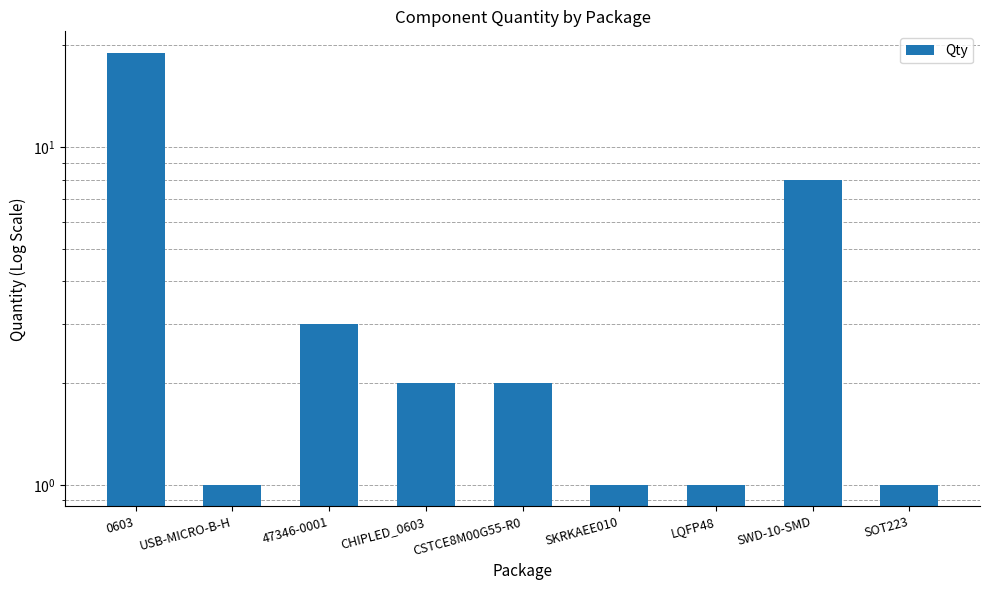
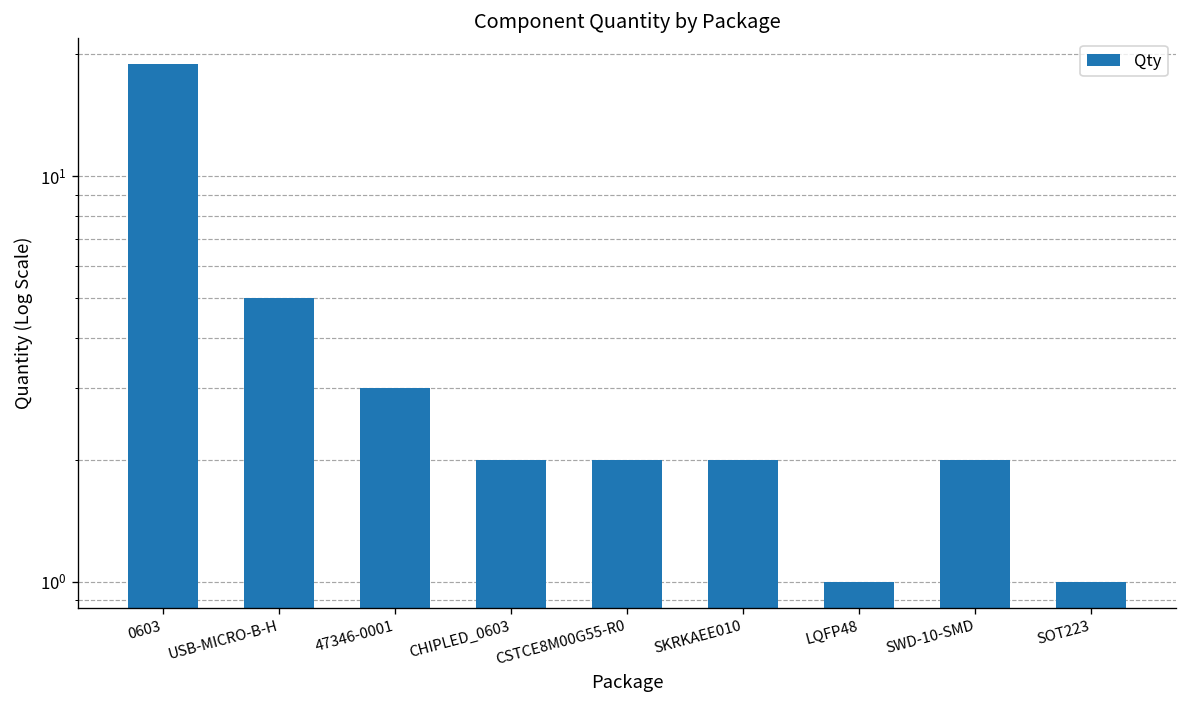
  {
    "0603": 19,
-   "USB-MICRO-B-H": 1,
+   "USB-MICRO-B-H": 5,
    "47346-0001": 3,
    "CHIPLED_0603": 2,
    "CSTCE8M00G55-R0": 2,
-   "SKRKAEE010": 1,
+   "SKRKAEE010": 2,
    "LQFP48": 1,
-   "SWD-10-SMD": 8,
+   "SWD-10-SMD": 2,
    "SOT223": 1
  }
